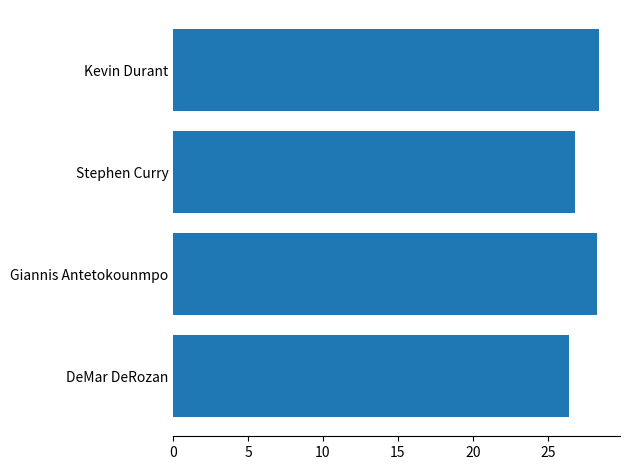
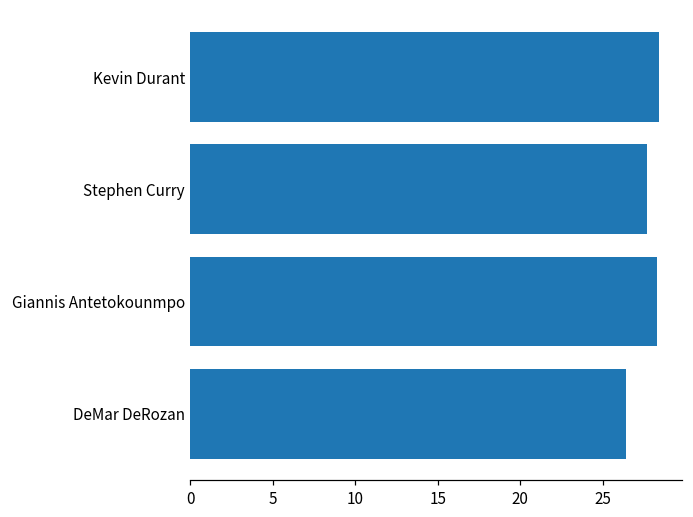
  {
    "Kevin Durant": 28.4,
-   "Stephen Curry": 26.8,
+   "Stephen Curry": 27.7,
    "Giannis Antetokounmpo": 28.3,
    "DeMar DeRozan": 26.4
  }
